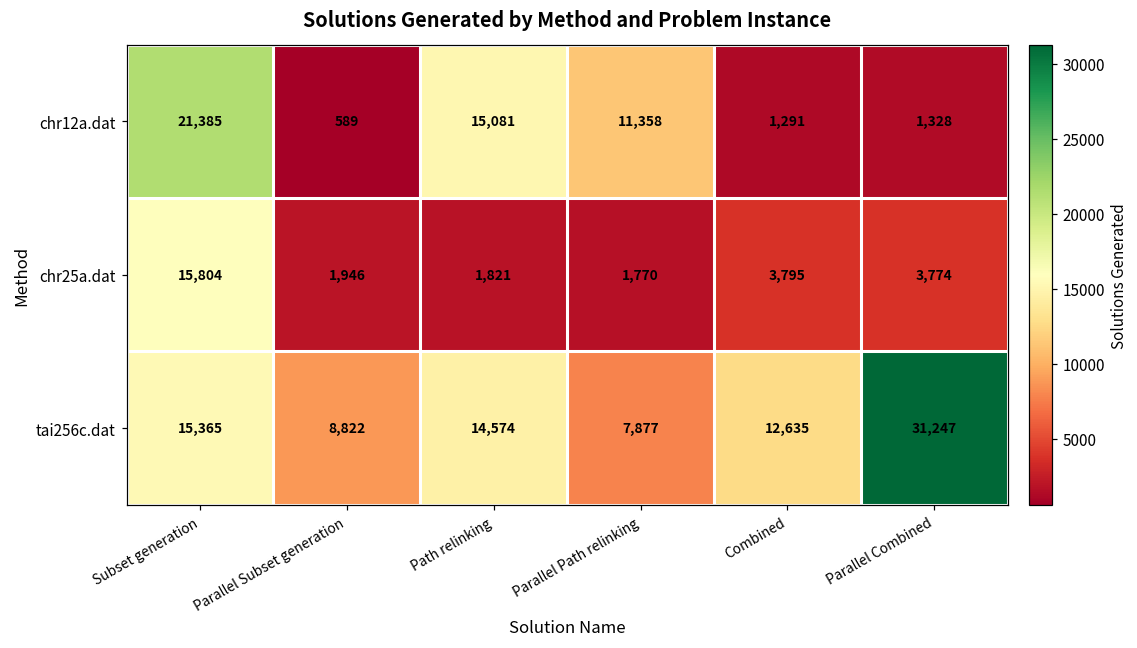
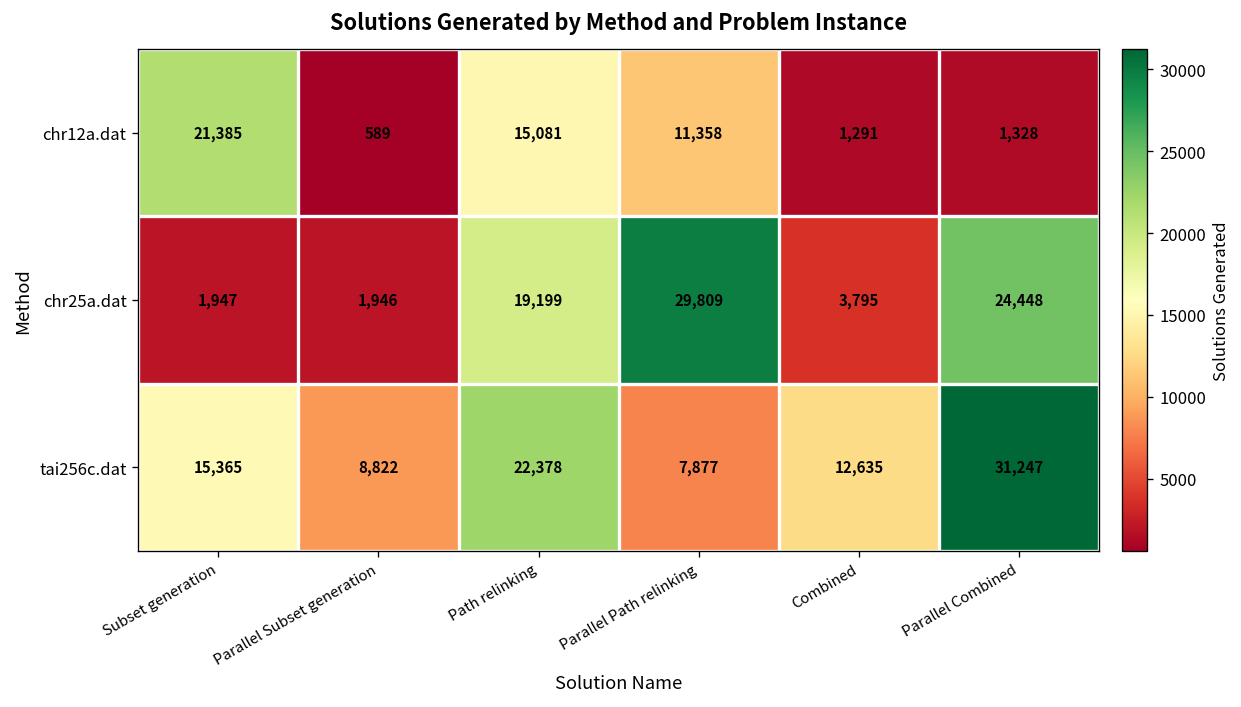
  {
    "chr12a.dat": {
      "Subset generation": "21,385",
      "Parallel Subset generation": "589",
      "Path relinking": "15,081",
      "Parallel Path relinking": "11,358",
      "Combined": "1,291",
      "Parallel Combined": "1,328"
    },
    "chr25a.dat": {
-     "Subset generation": "15,804",
+     "Subset generation": "1,947",
      "Parallel Subset generation": "1,946",
-     "Path relinking": "1,821",
-     "Parallel Path relinking": "1,770",
+     "Path relinking": "19,199",
+     "Parallel Path relinking": "29,809",
      "Combined": "3,795",
-     "Parallel Combined": "3,774"
+     "Parallel Combined": "24,448"
    },
    "tai256c.dat": {
      "Subset generation": "15,365",
      "Parallel Subset generation": "8,822",
-     "Path relinking": "14,574",
+     "Path relinking": "22,378",
      "Parallel Path relinking": "7,877",
      "Combined": "12,635",
      "Parallel Combined": "31,247"
    }
  }
